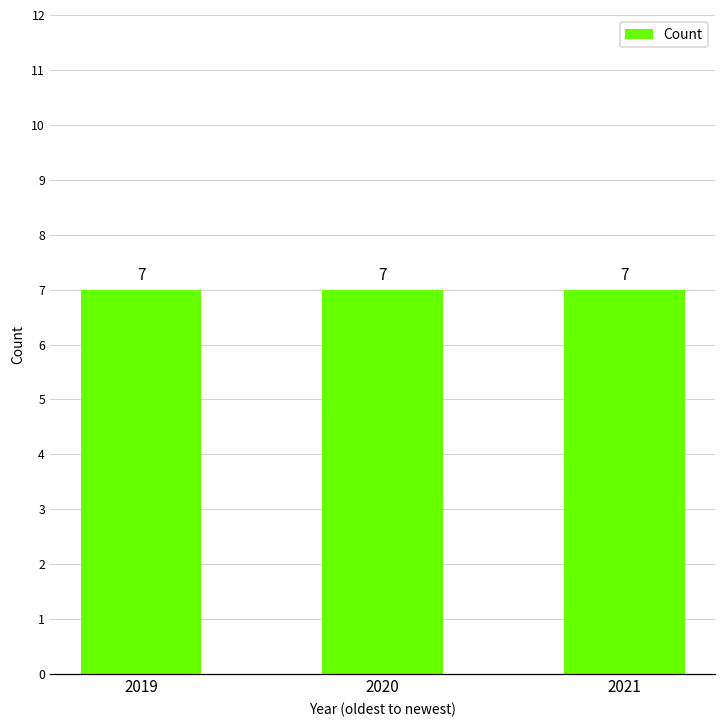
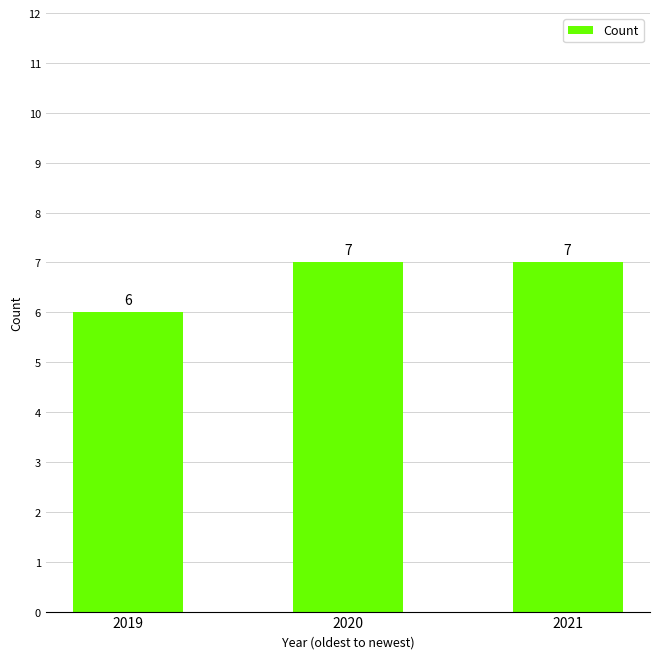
  {
-   "2019": 7,
+   "2019": 6,
    "2020": 7,
    "2021": 7
  }
